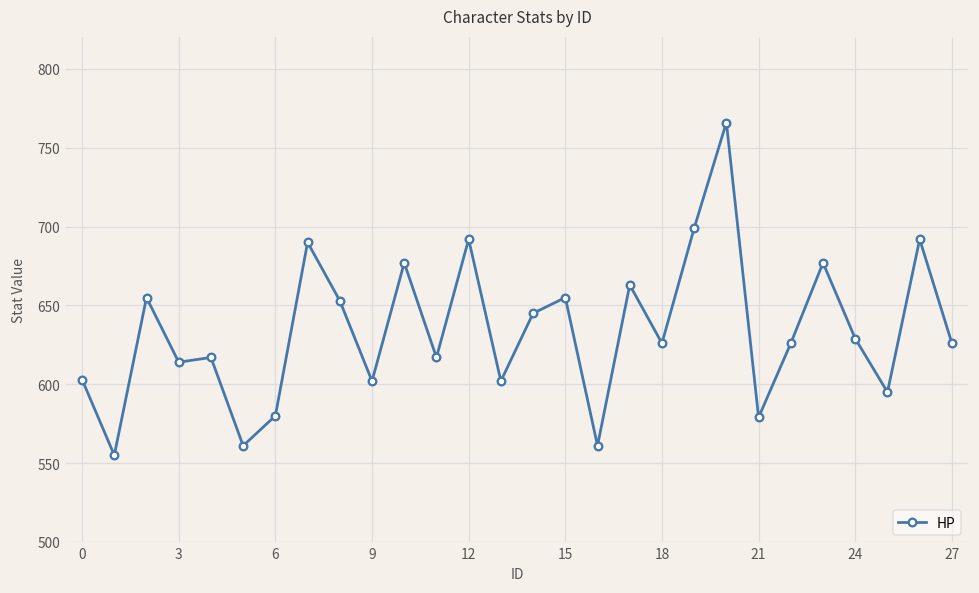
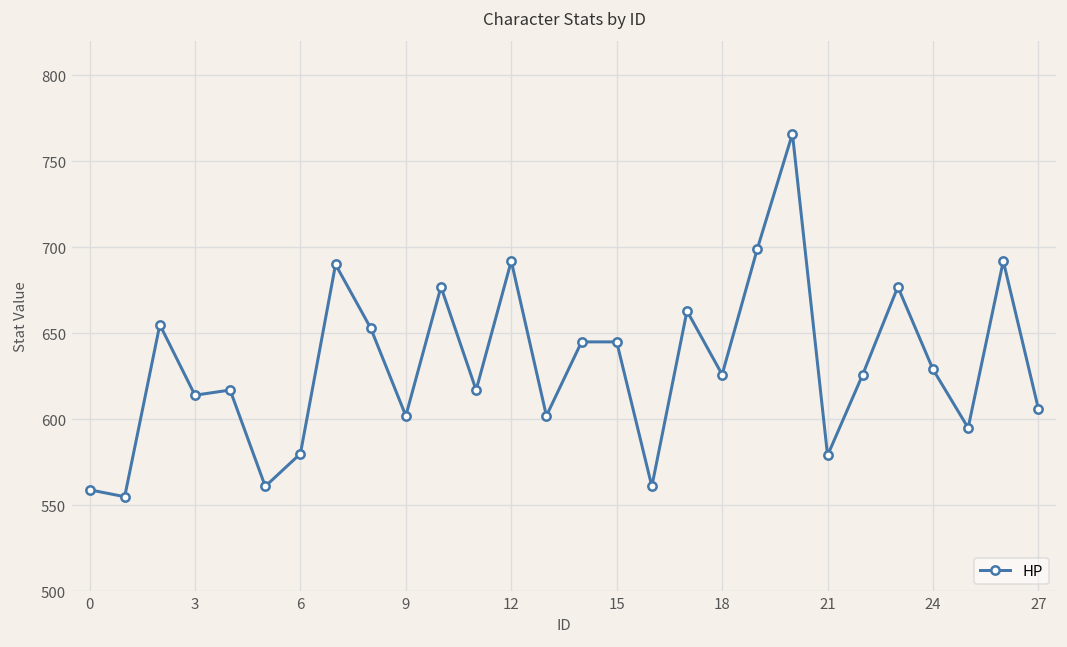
  {
-   "0": 603,
+   "0": 559,
    "3": 614,
    "6": 580,
    "9": 602,
    "12": 692,
-   "15": 655,
+   "15": 645,
    "18": 626,
    "21": 579,
    "24": 629,
-   "27": 626
+   "27": 606
  }
